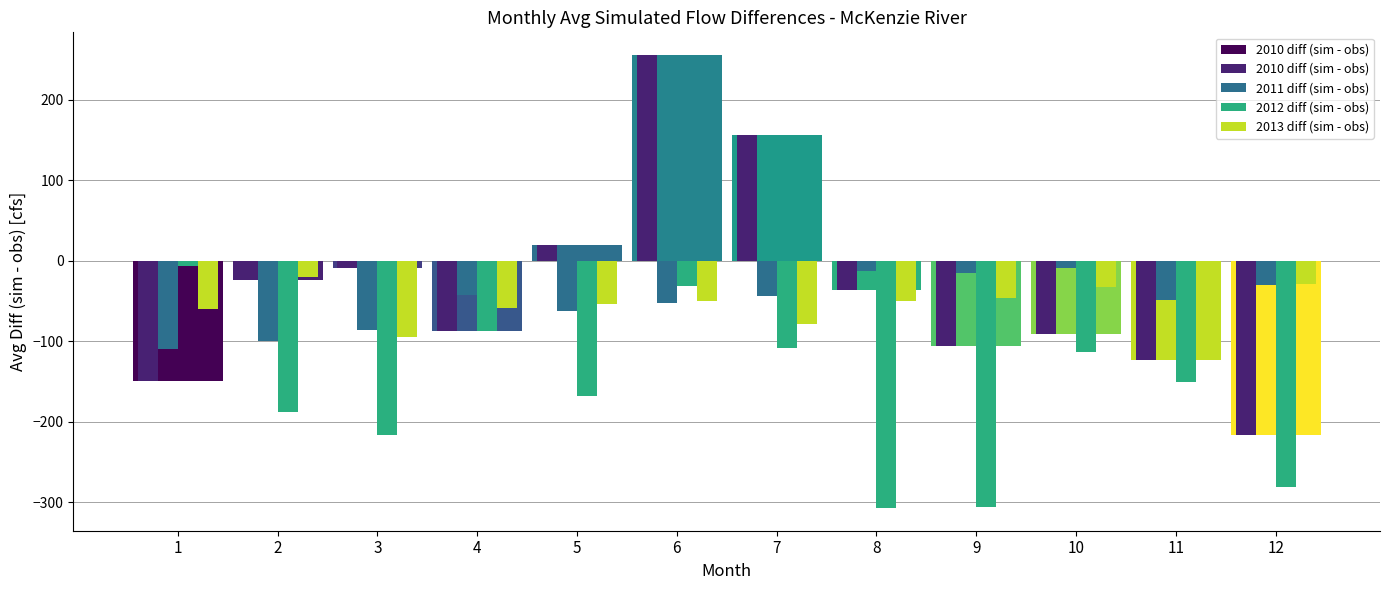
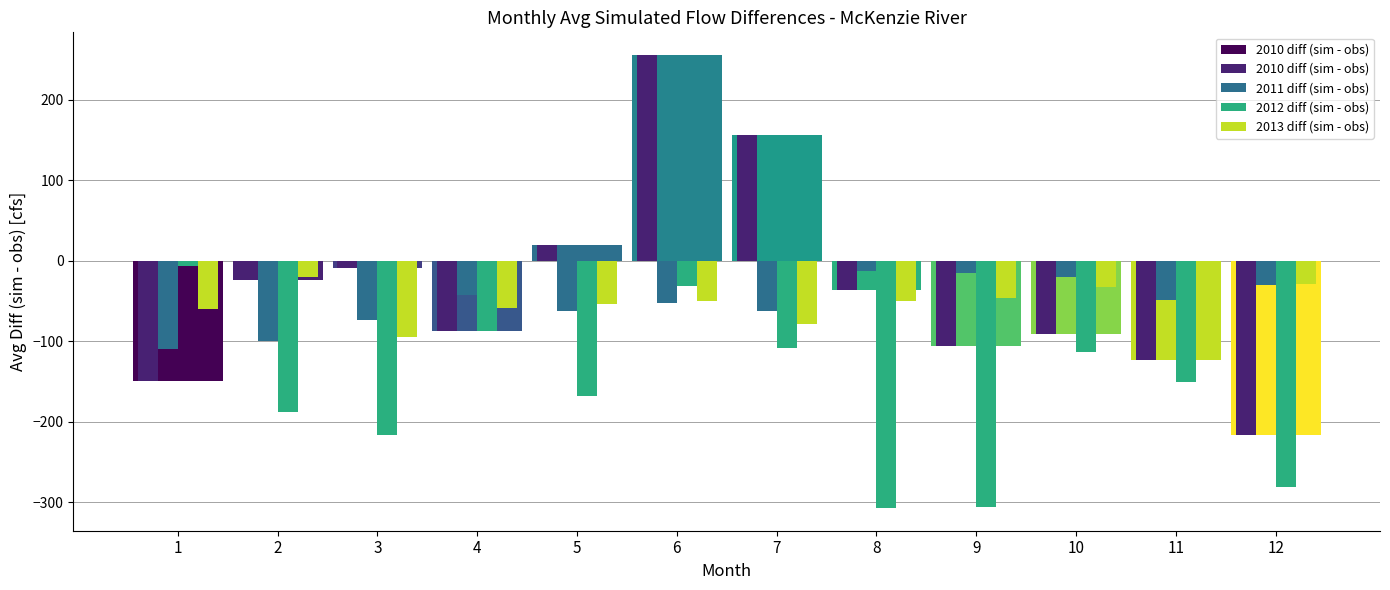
  {
    "2011 diff (sim - obs)": {
      "2": -100,
-     "3": -90,
+     "3": -70,
      "5": -60,
      "6": -50,
-     "7": -40,
-     "10": -10
+     "7": -60,
+     "10": -20
    },
    "2012 diff (sim - obs)": {
      "2": -190,
      "3": -220,
      "4": -90,
      "5": -170,
      "6": -30,
      "7": -110,
      "8": -310,
      "9": -310,
      "10": -110,
      "11": -150,
      "12": -280
    },
    "2013 diff (sim - obs)": {
      "3": -90,
      "5": -50,
      "6": -50,
      "7": -80,
      "8": -50
    }
  }
